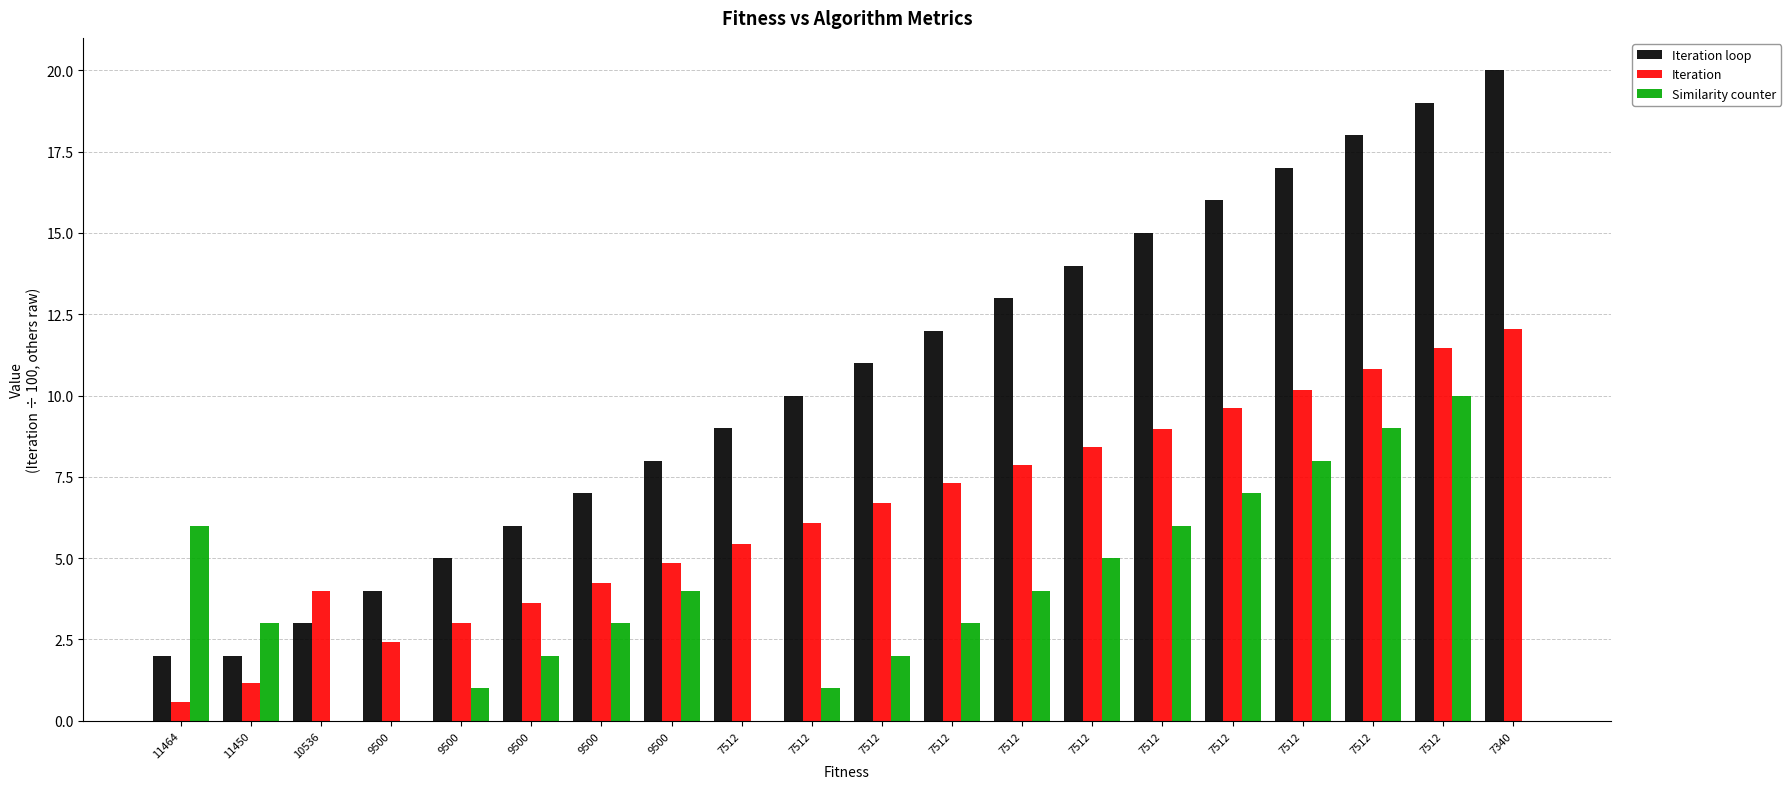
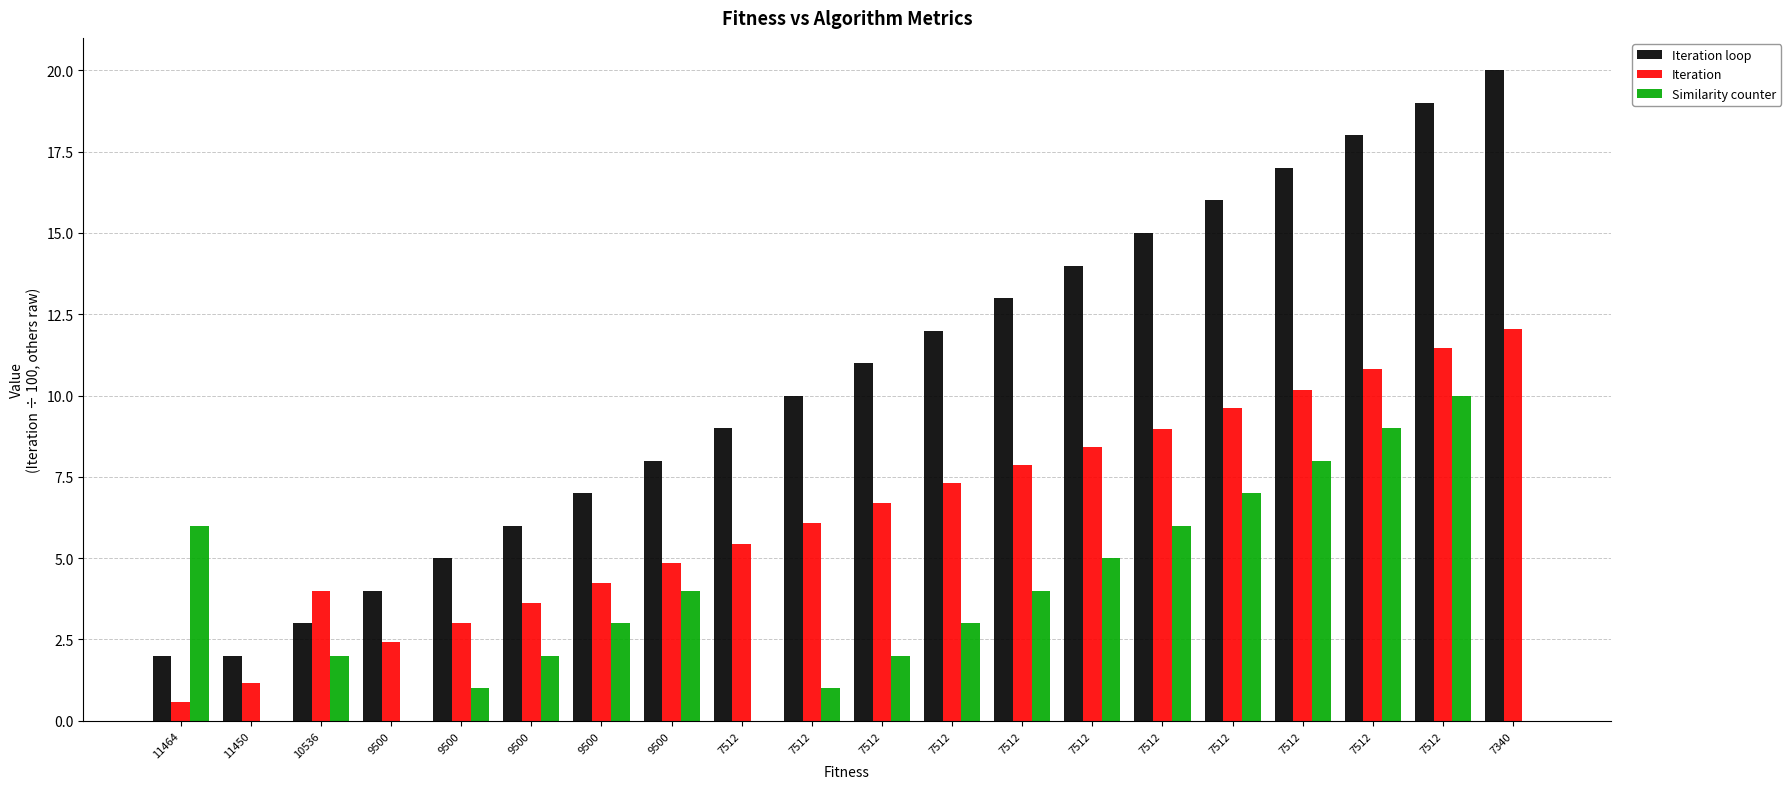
  {
    "Iteration loop": {
      "11464": 2,
      "11450": 2,
      "10536": 3,
      "7340": 20
    },
    "Iteration": {
      "11464": 0.6,
      "11450": 1.2,
      "10536": 4,
      "7340": 12
    },
    "Similarity counter": {
      "11464": 6,
-     "11450": 3,
-     "10536": 0,
+     "11450": 0,
+     "10536": 2,
      "7340": 0
    }
  }
